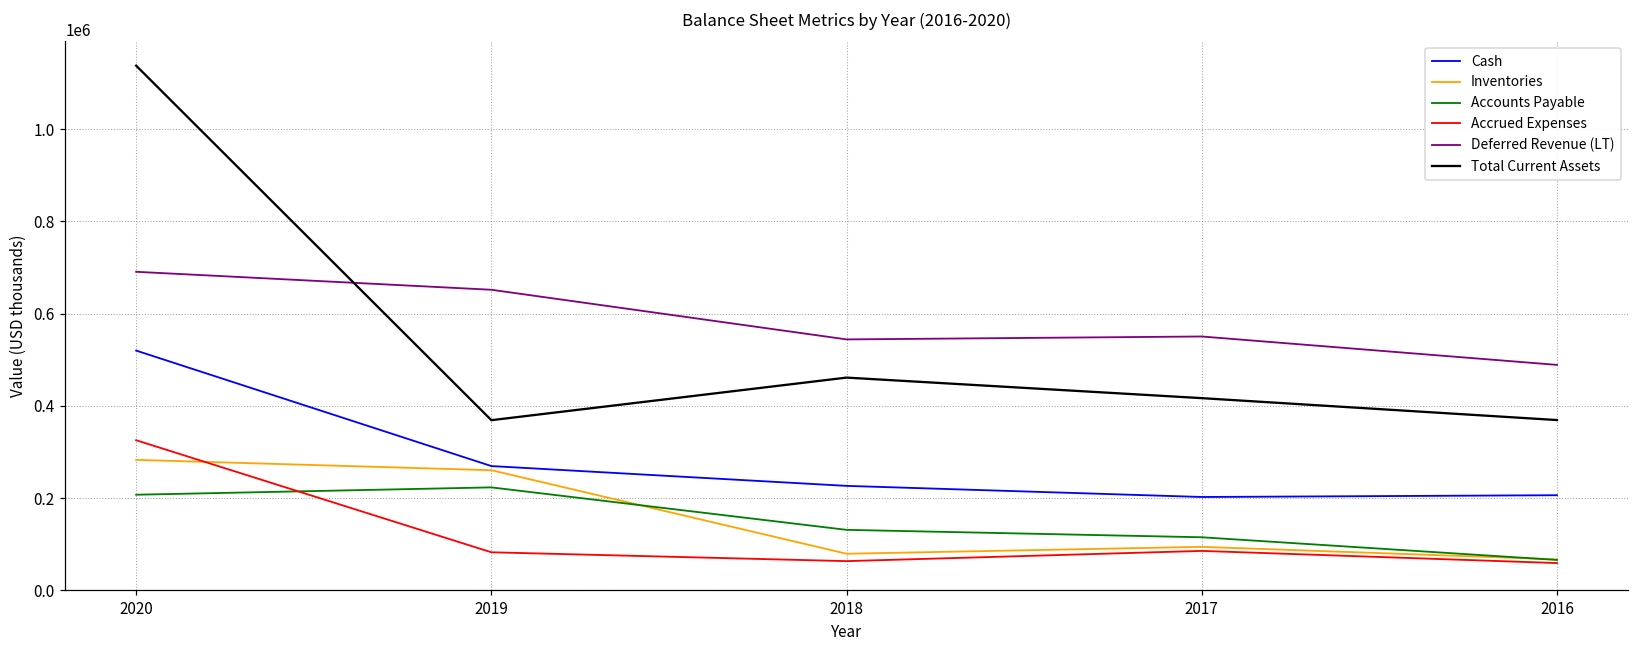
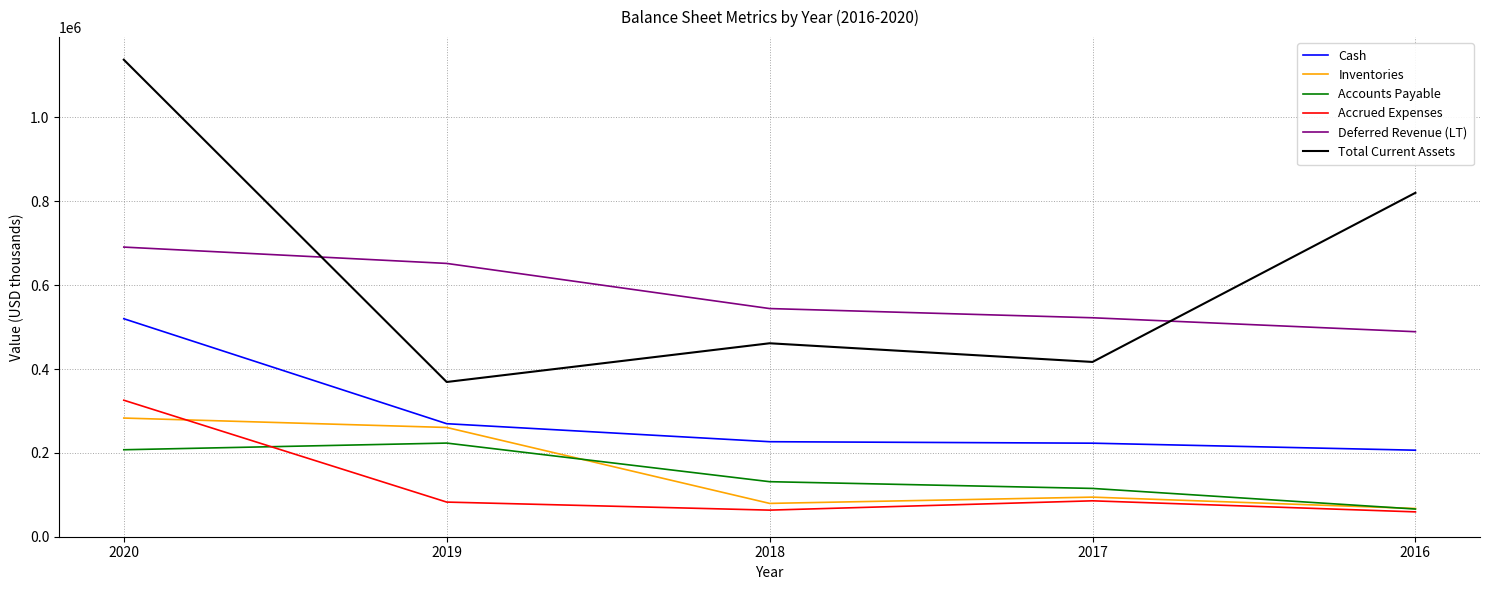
  {
    "Cash": {
      "2020": 520000,
      "2019": 270000,
      "2018": 230000,
-     "2017": 200000,
+     "2017": 220000,
      "2016": 210000
    },
    "Inventories": {
      "2020": 280000,
      "2019": 260000,
      "2018": 80000,
      "2017": 90000
    },
    "Accounts Payable": {
      "2020": 210000,
      "2019": 220000,
      "2018": 130000,
      "2017": 120000
    },
    "Accrued Expenses": {
      "2020": 330000,
      "2019": 80000,
      "2018": 60000,
      "2017": 90000,
      "2016": 60000
    },
    "Deferred Revenue (LT)": {
      "2020": 690000,
      "2019": 650000,
      "2018": 540000,
-     "2017": 550000,
+     "2017": 520000,
      "2016": 490000
    },
    "Total Current Assets": {
      "2020": 1140000,
      "2019": 370000,
      "2018": 460000,
      "2017": 420000,
-     "2016": 370000
+     "2016": 820000
    }
  }
